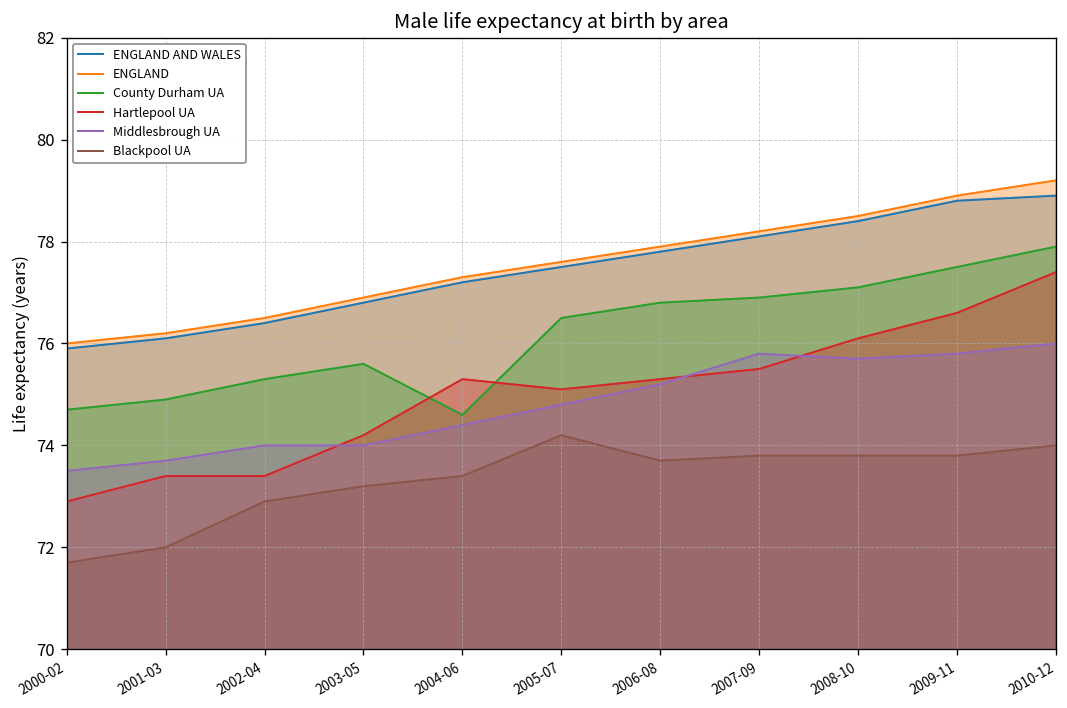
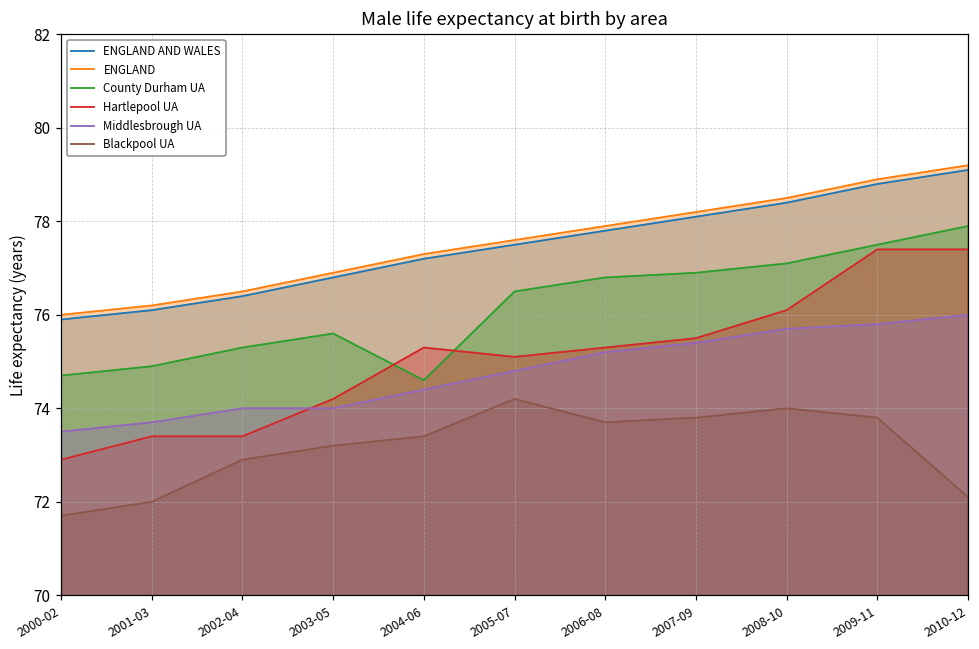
  {
    "ENGLAND AND WALES": {
      "2000-02": 75.9,
      "2001-03": 76.1,
      "2002-04": 76.4,
      "2003-05": 76.8,
      "2004-06": 77.2,
      "2005-07": 77.5,
      "2006-08": 77.8,
      "2007-09": 78.1,
      "2008-10": 78.4,
      "2009-11": 78.8,
-     "2010-12": 78.9
+     "2010-12": 79.1
    },
    "ENGLAND": {
      "2000-02": 76.0,
      "2001-03": 76.2,
      "2002-04": 76.5,
      "2003-05": 76.9,
      "2004-06": 77.3,
      "2005-07": 77.6,
      "2006-08": 77.9,
      "2007-09": 78.2,
      "2008-10": 78.5,
      "2009-11": 78.9,
      "2010-12": 79.2
    },
    "County Durham UA": {
      "2000-02": 74.7,
      "2001-03": 74.9,
      "2002-04": 75.3,
      "2003-05": 75.6,
      "2004-06": 74.6,
      "2005-07": 76.5,
      "2006-08": 76.8,
      "2007-09": 76.9,
      "2008-10": 77.1,
      "2009-11": 77.5,
      "2010-12": 77.9
    },
    "Hartlepool UA": {
      "2000-02": 72.9,
      "2001-03": 73.4,
      "2002-04": 73.4,
      "2003-05": 74.2,
      "2004-06": 75.3,
      "2005-07": 75.1,
      "2006-08": 75.3,
      "2007-09": 75.5,
      "2008-10": 76.1,
-     "2009-11": 76.6,
+     "2009-11": 77.4,
      "2010-12": 77.4
    },
    "Middlesbrough UA": {
      "2000-02": 73.5,
      "2001-03": 73.7,
      "2002-04": 74.0,
      "2003-05": 74.0,
      "2004-06": 74.4,
      "2005-07": 74.8,
      "2006-08": 75.2,
-     "2007-09": 75.8,
+     "2007-09": 75.4,
      "2008-10": 75.7,
      "2009-11": 75.8,
      "2010-12": 76.0
    },
    "Blackpool UA": {
      "2000-02": 71.7,
      "2001-03": 72.0,
      "2002-04": 72.9,
      "2003-05": 73.2,
      "2004-06": 73.4,
      "2005-07": 74.2,
      "2006-08": 73.7,
      "2007-09": 73.8,
-     "2008-10": 73.8,
+     "2008-10": 74.0,
      "2009-11": 73.8,
-     "2010-12": 74.0
+     "2010-12": 72.1
    }
  }
